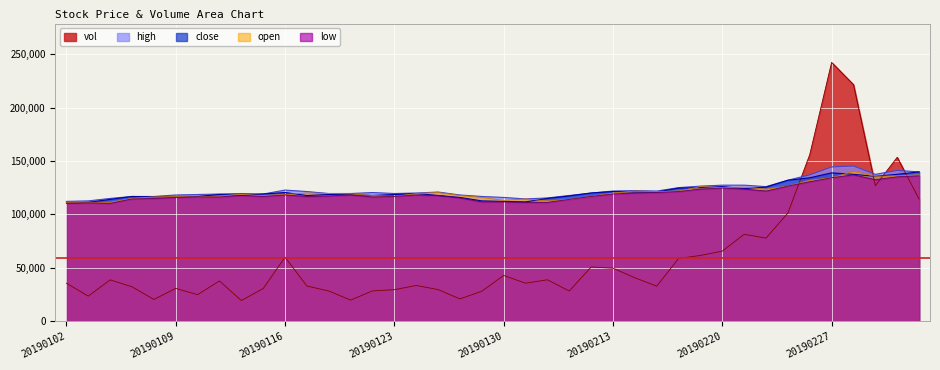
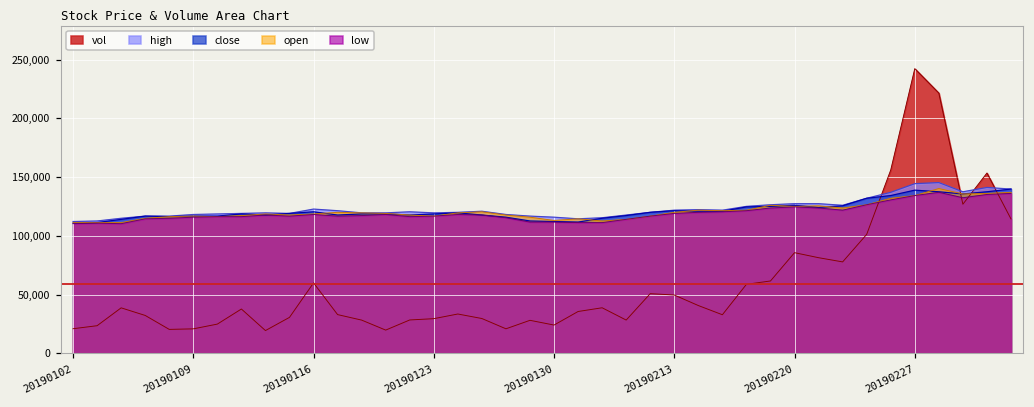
  {
    "vol": {
-     "20190102": "36,000",
-     "20190109": "31,000",
+     "20190102": "21,000",
+     "20190109": "21,000",
      "20190116": "60,000",
      "20190123": "30,000",
-     "20190130": "43,000",
+     "20190130": "24,000",
      "20190213": "50,000",
-     "20190220": "66,000",
+     "20190220": "86,000",
      "20190227": "242,000"
    },
    "high": {
      "20190130": "116,000",
      "20190227": "144,000"
    },
    "close": {
      "20190227": "139,000"
    }
  }
